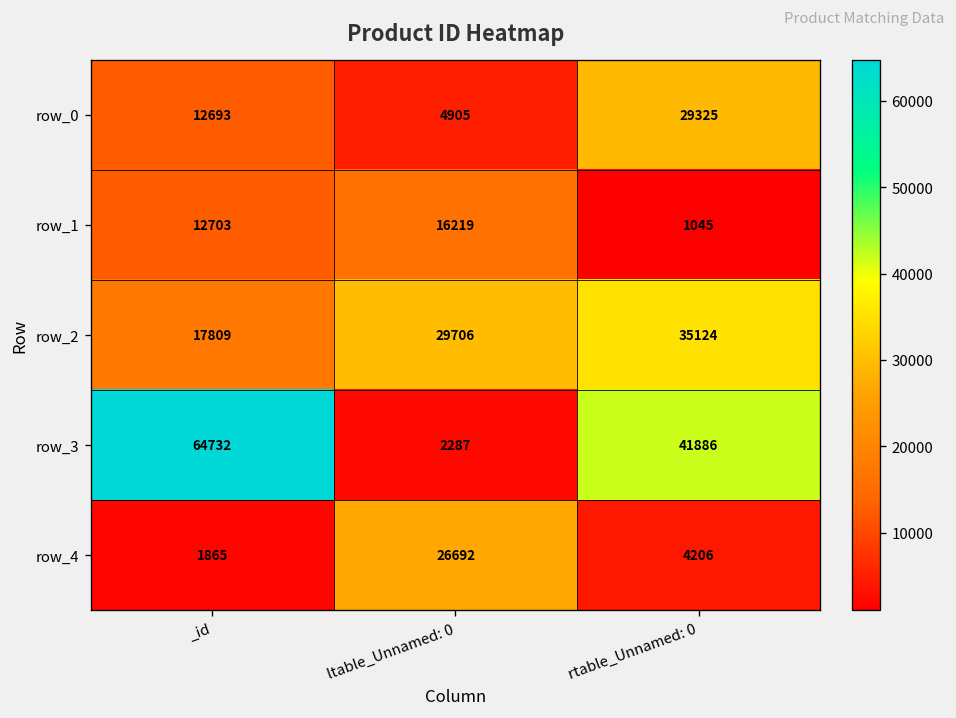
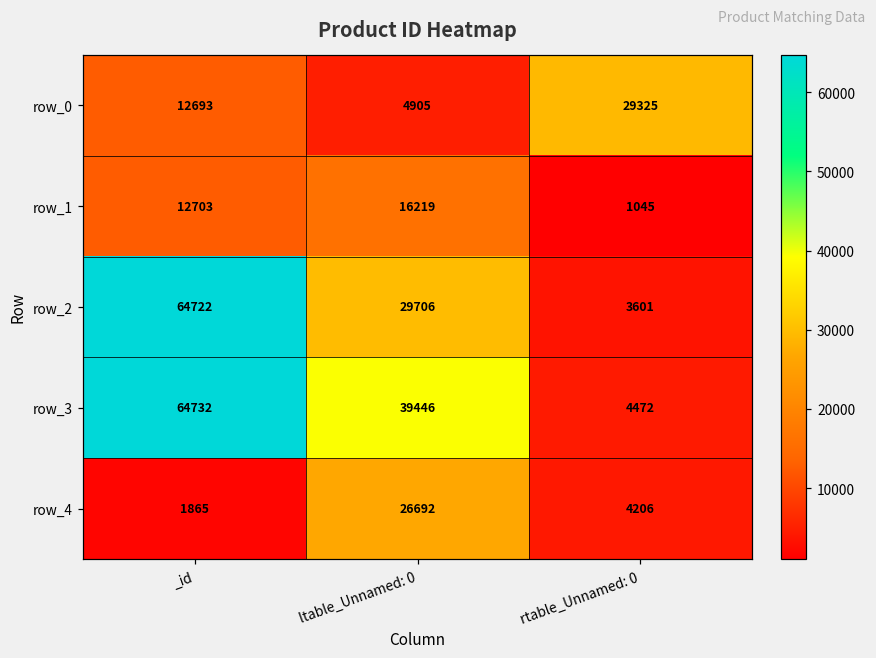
  {
    "row_0": {
      "_id": 12693,
      "ltable_Unnamed: 0": 4905,
      "rtable_Unnamed: 0": 29325
    },
    "row_1": {
      "_id": 12703,
      "ltable_Unnamed: 0": 16219,
      "rtable_Unnamed: 0": 1045
    },
    "row_2": {
-     "_id": 17809,
+     "_id": 64722,
      "ltable_Unnamed: 0": 29706,
-     "rtable_Unnamed: 0": 35124
+     "rtable_Unnamed: 0": 3601
    },
    "row_3": {
      "_id": 64732,
-     "ltable_Unnamed: 0": 2287,
-     "rtable_Unnamed: 0": 41886
+     "ltable_Unnamed: 0": 39446,
+     "rtable_Unnamed: 0": 4472
    },
    "row_4": {
      "_id": 1865,
      "ltable_Unnamed: 0": 26692,
      "rtable_Unnamed: 0": 4206
    }
  }
